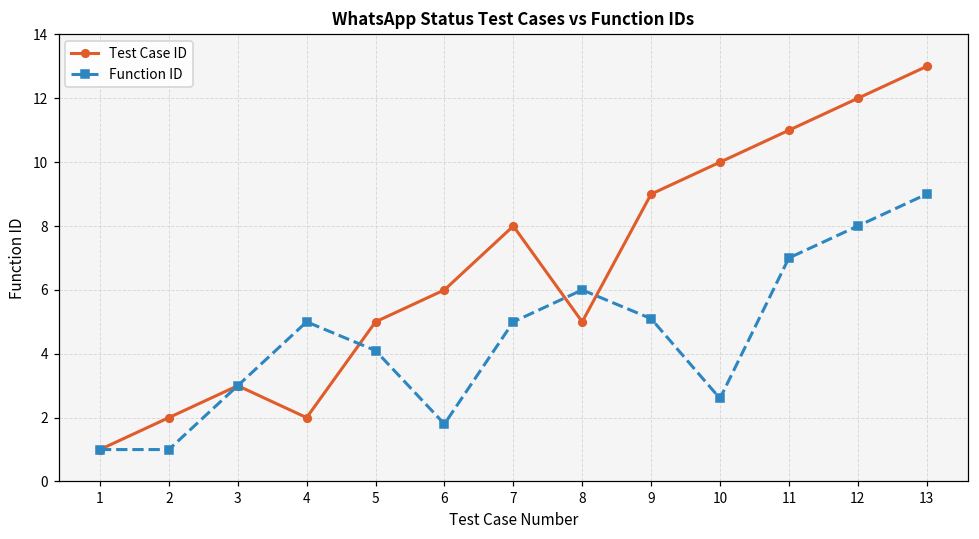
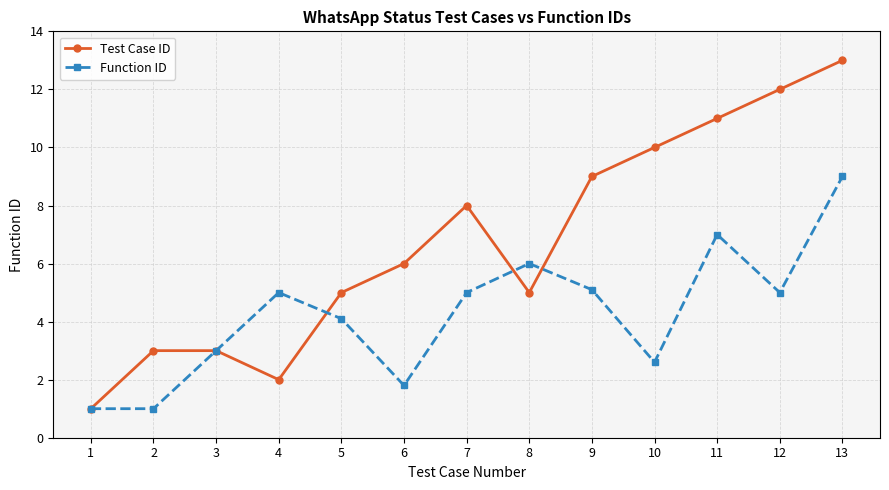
  {
    "Test Case ID": {
-     "2": 2,
+     "2": 3,
      "4": 2,
      "5": 5,
      "6": 6,
      "7": 8,
      "8": 5,
      "9": 9,
      "10": 10,
      "11": 11,
      "12": 12,
      "13": 13
    },
    "Function ID": {
      "2": 1,
      "4": 5,
      "5": 4.1,
      "6": 1.8,
      "7": 5,
      "8": 6,
      "9": 5.1,
      "10": 2.6,
      "11": 7,
-     "12": 8,
+     "12": 5,
      "13": 9
    }
  }
